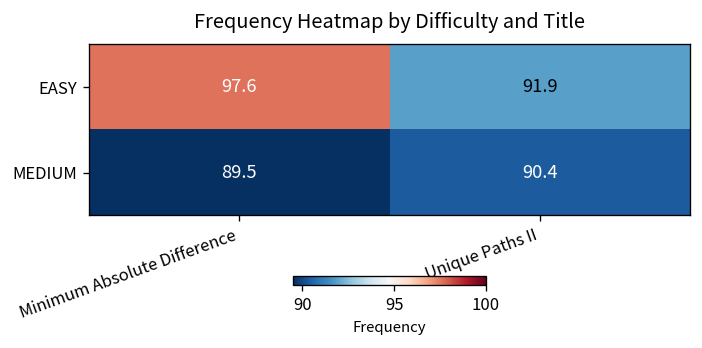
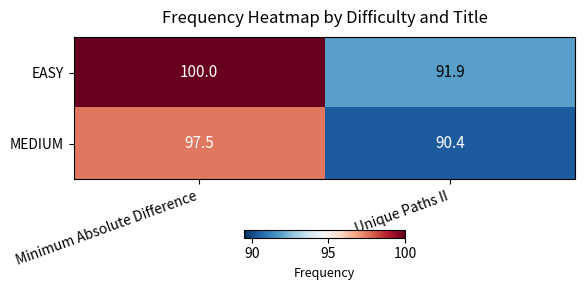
  {
    "EASY": {
-     "Minimum Absolute Difference": 97.6,
+     "Minimum Absolute Difference": 100.0,
      "Unique Paths II": 91.9
    },
    "MEDIUM": {
-     "Minimum Absolute Difference": 89.5,
+     "Minimum Absolute Difference": 97.5,
      "Unique Paths II": 90.4
    }
  }
